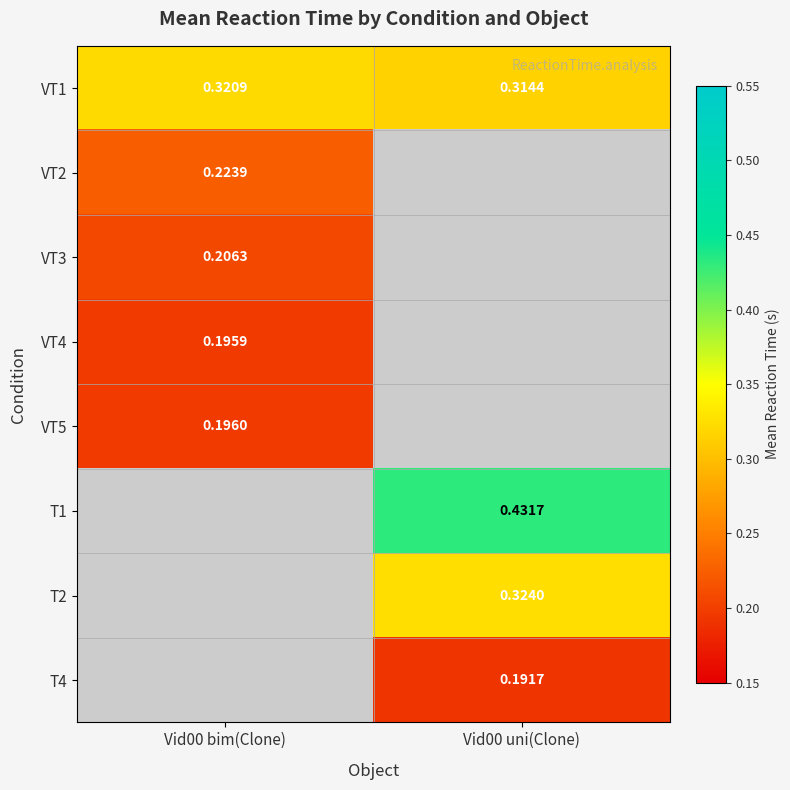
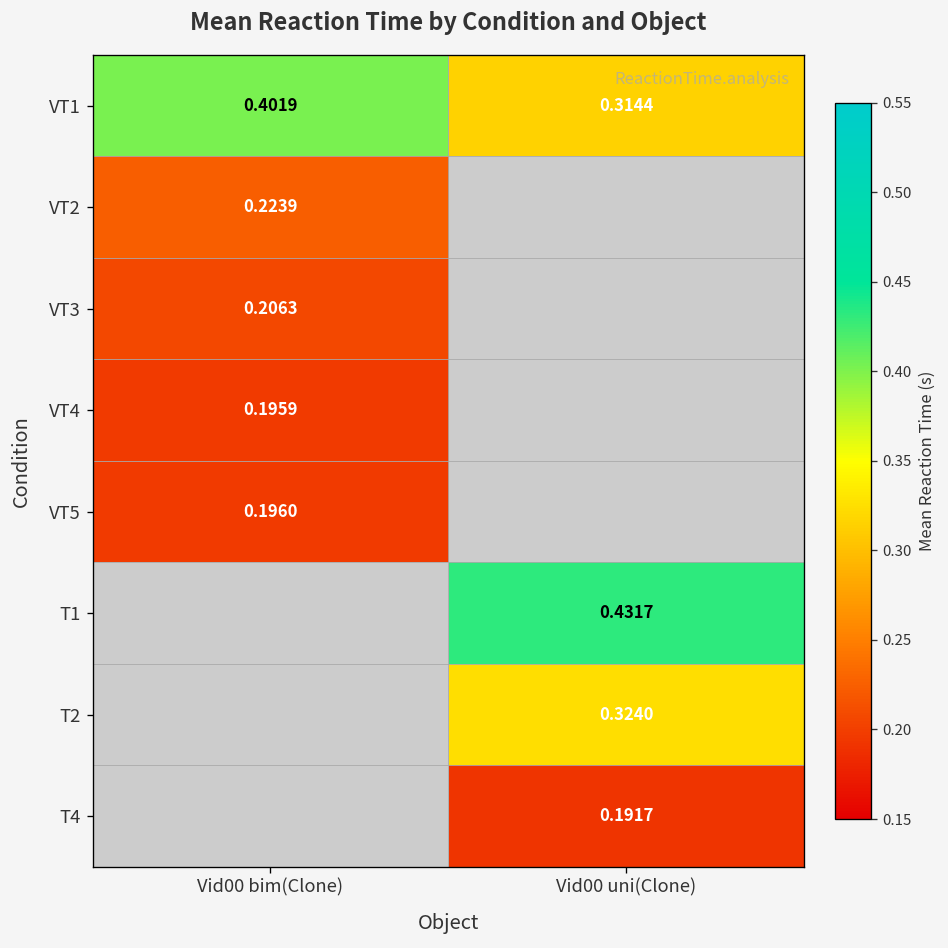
  {
    "VT1": {
-     "Vid00 bim(Clone)": 0.3209
+     "Vid00 bim(Clone)": 0.4019
    },
    "VT2": {
      "Vid00 bim(Clone)": 0.2239
    },
    "VT3": {
      "Vid00 bim(Clone)": 0.2063
    },
    "VT4": {
      "Vid00 bim(Clone)": 0.1959
    },
    "VT5": {
      "Vid00 bim(Clone)": 0.1960
    },
    "T1": {
      "Vid00 uni(Clone)": 0.4317
    },
    "T2": {
      "Vid00 uni(Clone)": 0.3240
    },
    "T4": {
      "Vid00 uni(Clone)": 0.1917
    }
  }
